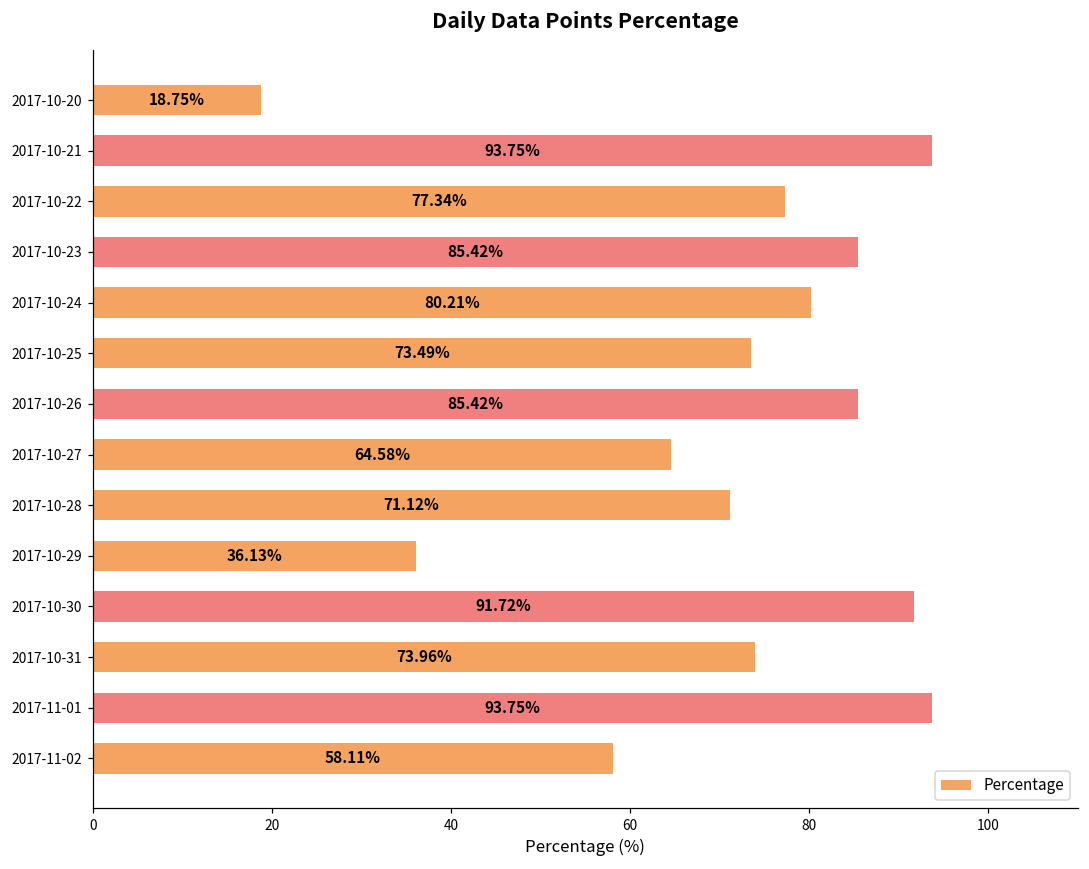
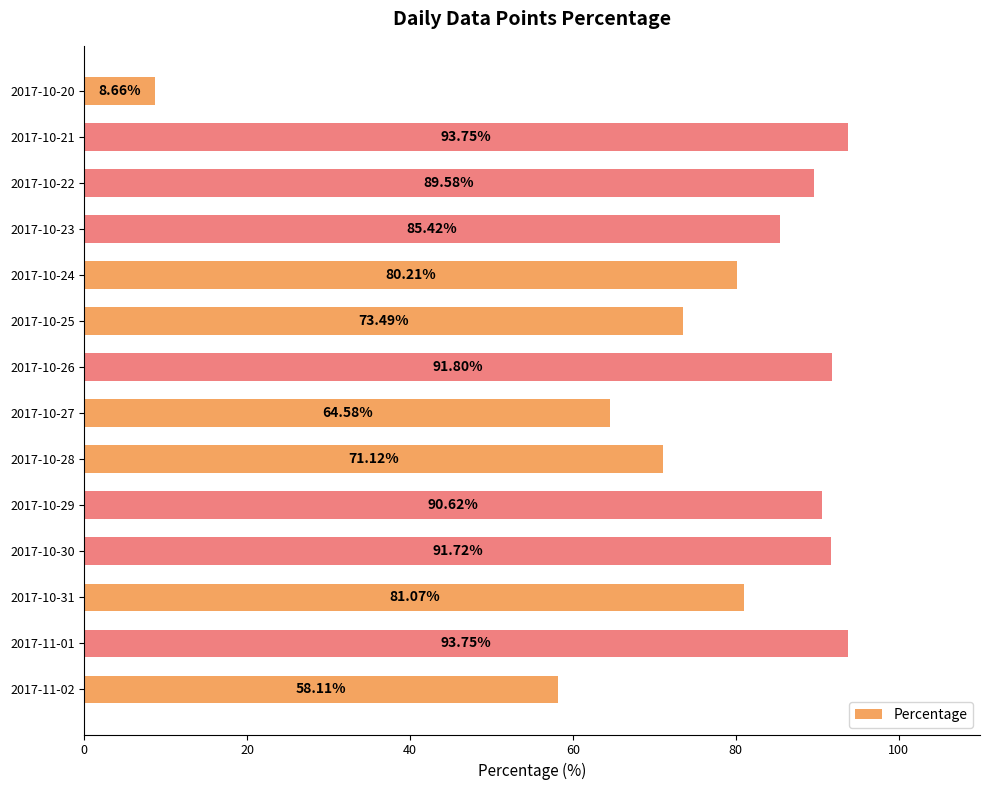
  {
-   "2017-10-20": "18.75%",
+   "2017-10-20": "8.66%",
    "2017-10-21": "93.75%",
-   "2017-10-22": "77.34%",
+   "2017-10-22": "89.58%",
    "2017-10-23": "85.42%",
    "2017-10-24": "80.21%",
    "2017-10-25": "73.49%",
-   "2017-10-26": "85.42%",
+   "2017-10-26": "91.80%",
    "2017-10-27": "64.58%",
    "2017-10-28": "71.12%",
-   "2017-10-29": "36.13%",
+   "2017-10-29": "90.62%",
    "2017-10-30": "91.72%",
-   "2017-10-31": "73.96%",
+   "2017-10-31": "81.07%",
    "2017-11-01": "93.75%",
    "2017-11-02": "58.11%"
  }
